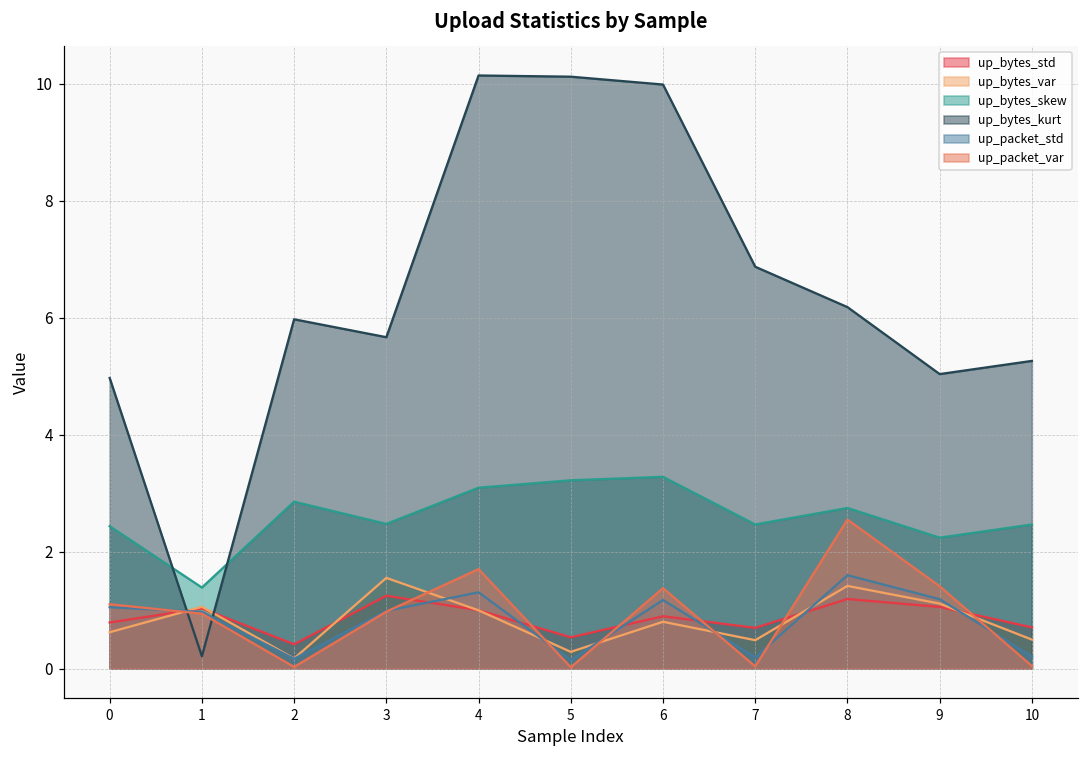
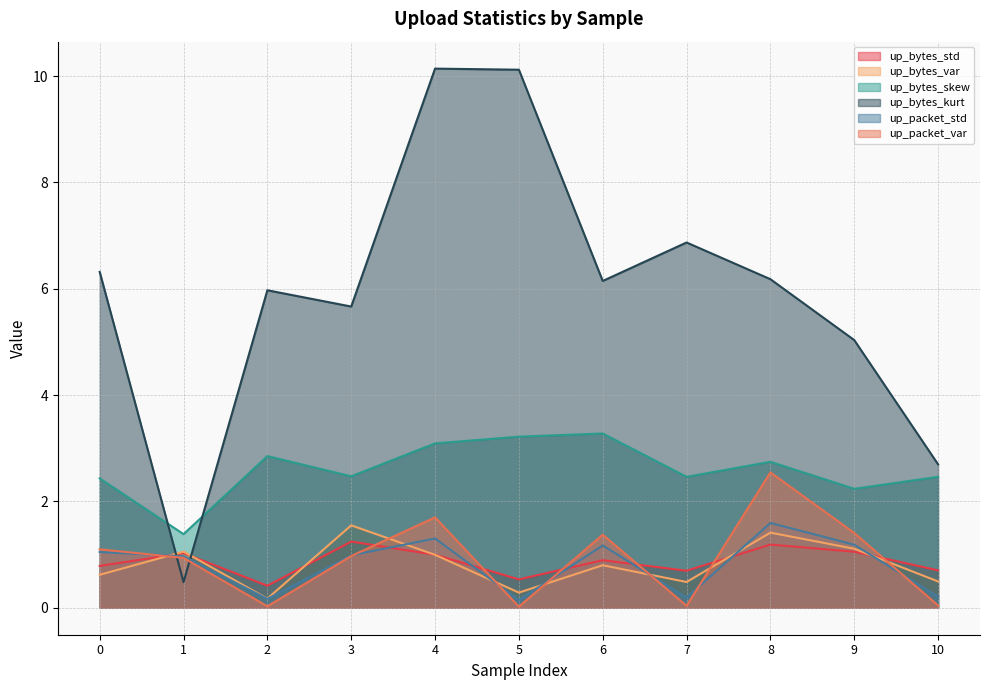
  {
    "up_bytes_kurt": {
-     "0": 5.0,
-     "1": 0.2,
+     "0": 6.3,
+     "1": 0.5,
      "2": 6.0,
      "3": 5.7,
      "4": 10.1,
      "5": 10.1,
-     "6": 10.0,
+     "6": 6.1,
      "7": 6.9,
      "8": 6.2,
      "9": 5.0,
-     "10": 5.3
+     "10": 2.7
    }
  }
